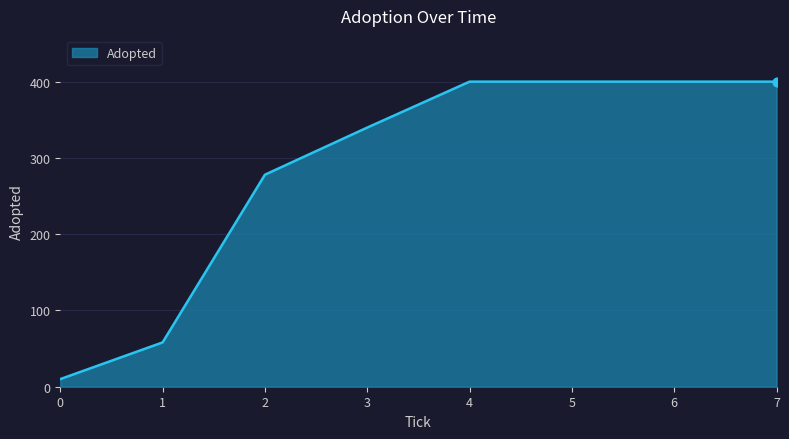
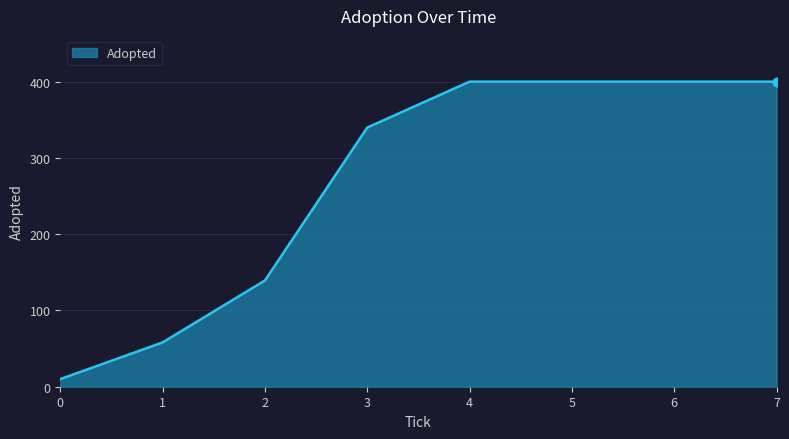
  {
    "Adopted": {
      "0": 10,
      "1": 60,
-     "2": 280,
+     "2": 140,
      "3": 340,
      "4": 400,
      "5": 400,
      "6": 400
    }
  }
